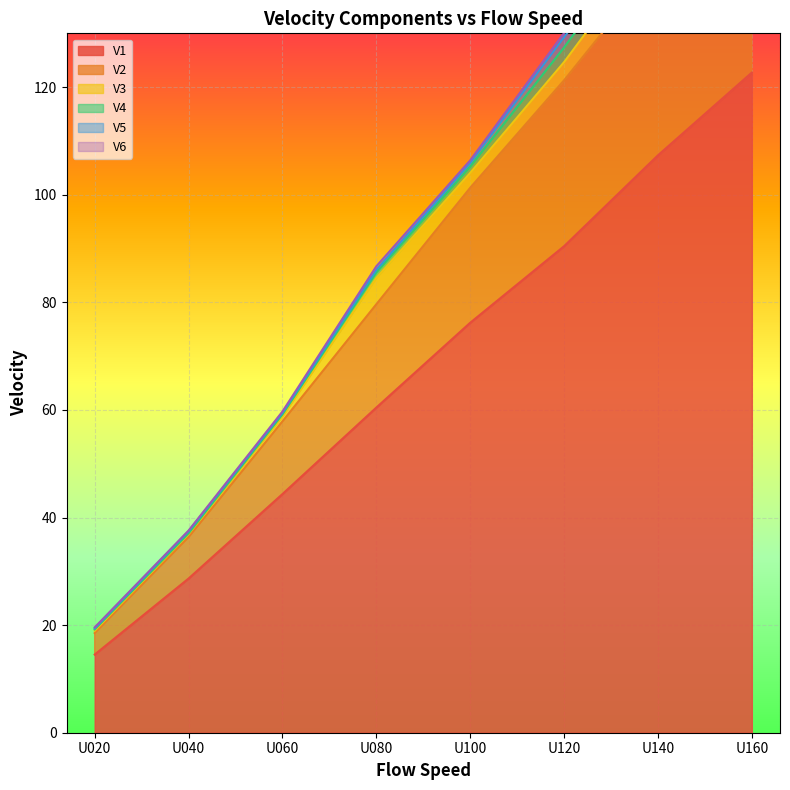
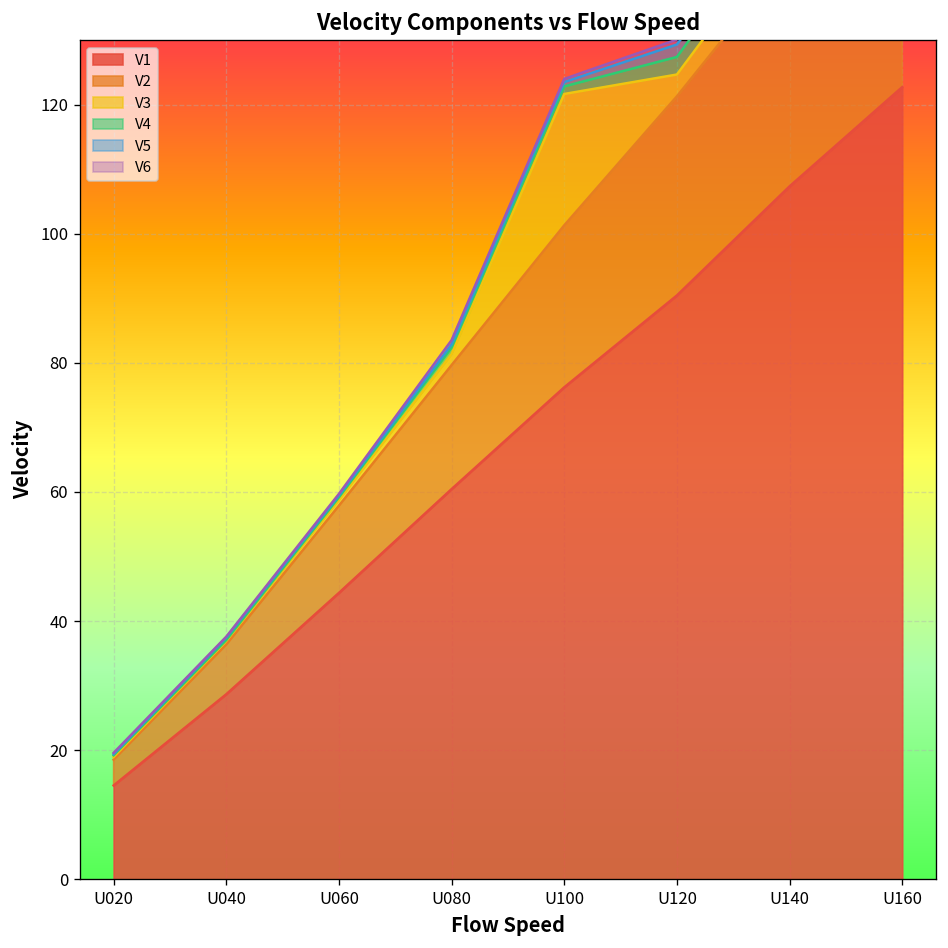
  {
    "V3": {
-     "U080": 5,
-     "U100": 3,
+     "U080": 2,
+     "U100": 20,
      "U120": 3
    },
    "V4": {
      "U080": 1,
      "U100": 1,
      "U120": 3
    },
    "V5": {
      "U080": 0,
      "U100": 1,
      "U120": 2
    },
    "V6": {
      "U080": 1,
      "U100": 0,
      "U120": 1
    }
  }
